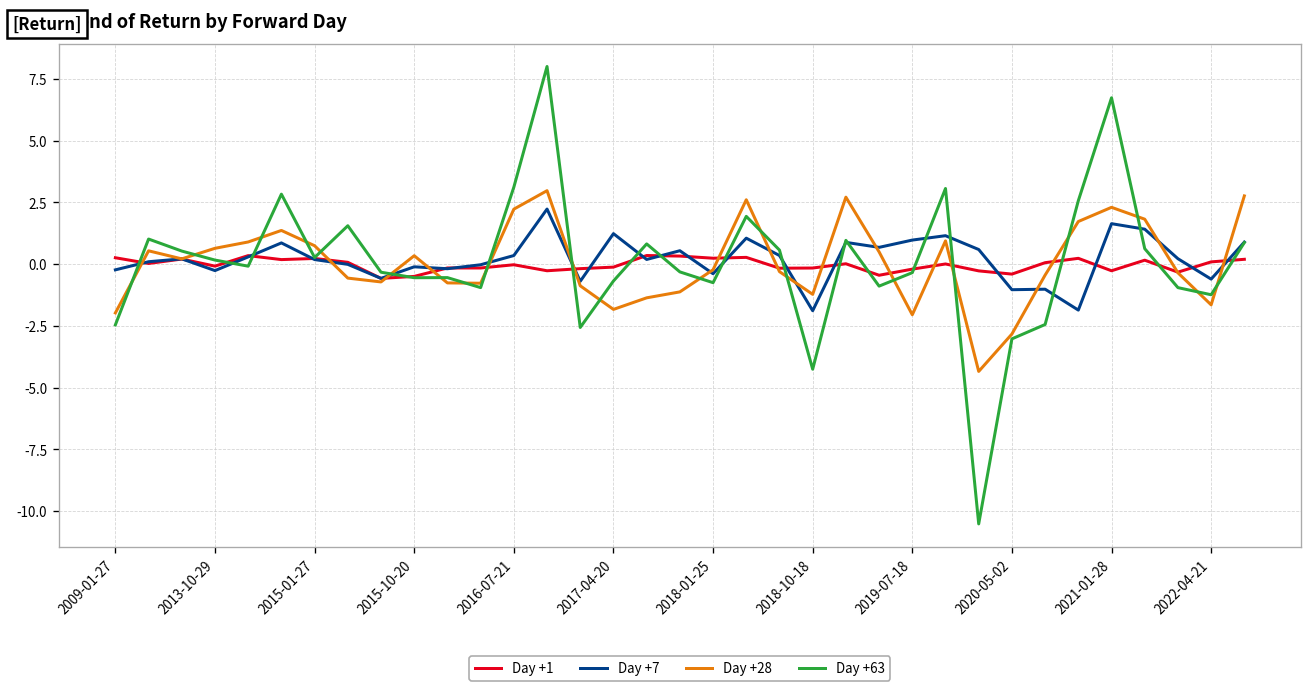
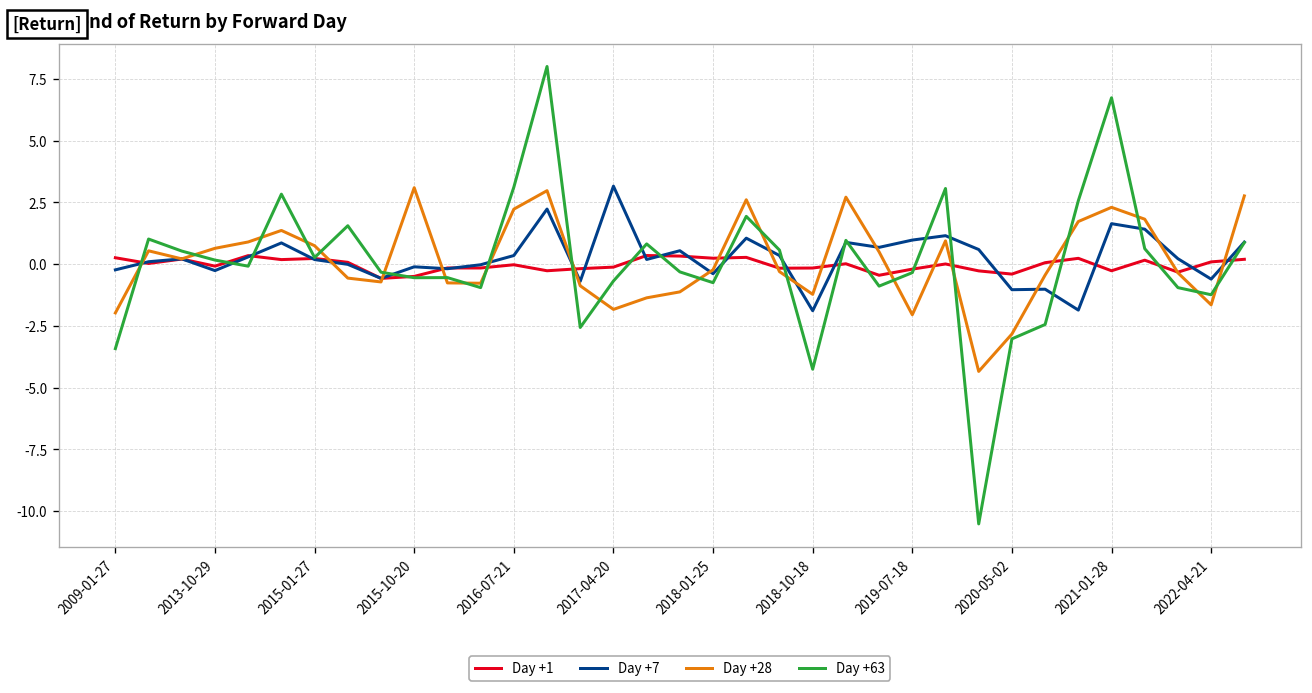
  {
    "Day +1": {
      "2009-01-27": 0.3,
      "2013-10-29": -0.1,
      "2016-07-21": 0.0,
      "2017-04-20": -0.1,
      "2018-01-25": 0.2,
      "2018-10-18": -0.2,
      "2019-07-18": -0.2,
      "2020-05-02": -0.4,
      "2021-01-28": -0.3,
      "2022-04-21": 0.1
    },
    "Day +7": {
      "2009-01-27": -0.2,
      "2013-10-29": -0.3,
      "2015-10-20": -0.1,
      "2016-07-21": 0.3,
-     "2017-04-20": 1.2,
+     "2017-04-20": 3.2,
      "2018-01-25": -0.4,
      "2018-10-18": -1.9,
      "2019-07-18": 1.0,
      "2020-05-02": -1.0,
      "2021-01-28": 1.6,
      "2022-04-21": -0.6
    },
    "Day +28": {
      "2009-01-27": -2.0,
      "2013-10-29": 0.6,
      "2015-01-27": 0.7,
-     "2015-10-20": 0.3,
+     "2015-10-20": 3.1,
      "2016-07-21": 2.2,
      "2017-04-20": -1.8,
      "2018-01-25": -0.2,
      "2018-10-18": -1.2,
      "2019-07-18": -2.0,
      "2020-05-02": -2.8,
      "2021-01-28": 2.3,
      "2022-04-21": -1.6
    },
    "Day +63": {
-     "2009-01-27": -2.5,
+     "2009-01-27": -3.4,
      "2013-10-29": 0.2,
      "2016-07-21": 3.1,
      "2017-04-20": -0.7,
      "2018-01-25": -0.7,
      "2018-10-18": -4.3,
      "2019-07-18": -0.3,
      "2020-05-02": -3.0,
      "2021-01-28": 6.7,
      "2022-04-21": -1.2
    }
  }
